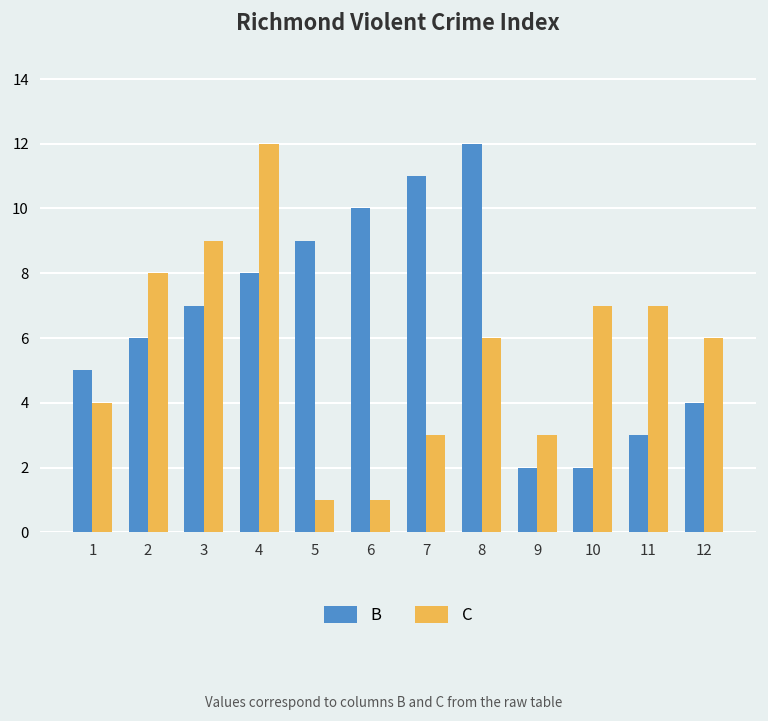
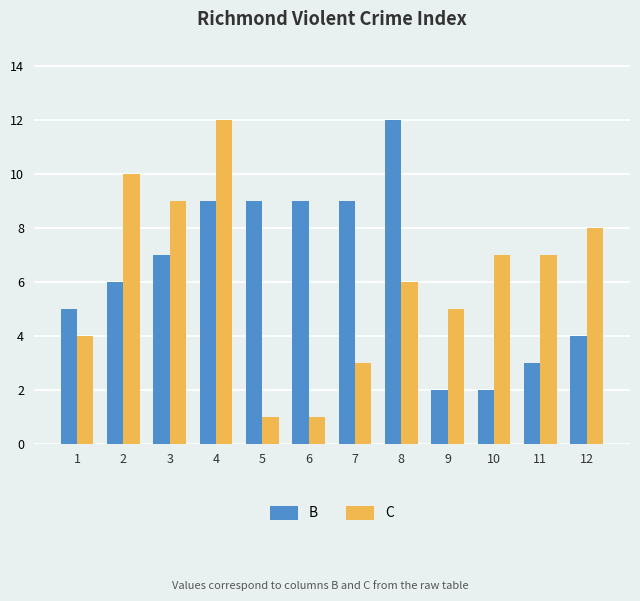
  {
    "B": {
      "1": 5,
      "2": 6,
      "3": 7,
-     "4": 8,
+     "4": 9,
      "5": 9,
-     "6": 10,
-     "7": 11,
+     "6": 9,
+     "7": 9,
      "8": 12,
      "9": 2,
      "10": 2,
      "11": 3,
      "12": 4
    },
    "C": {
      "1": 4,
-     "2": 8,
+     "2": 10,
      "3": 9,
      "4": 12,
      "5": 1,
      "6": 1,
      "7": 3,
      "8": 6,
-     "9": 3,
+     "9": 5,
      "10": 7,
      "11": 7,
-     "12": 6
+     "12": 8
    }
  }
